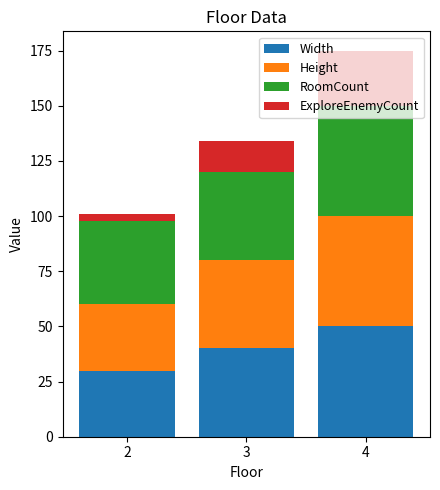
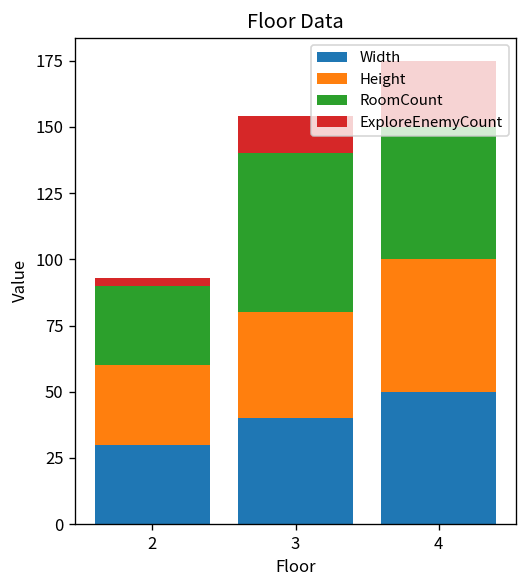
  {
    "Width": {
      "2": 30,
      "3": 40,
      "4": 50
    },
    "Height": {
      "2": 30,
      "3": 40,
      "4": 50
    },
    "RoomCount": {
-     "2": 38,
-     "3": 40
+     "2": 30,
+     "3": 60
    },
    "ExploreEnemyCount": {
      "2": 3,
      "3": 14
    }
  }
